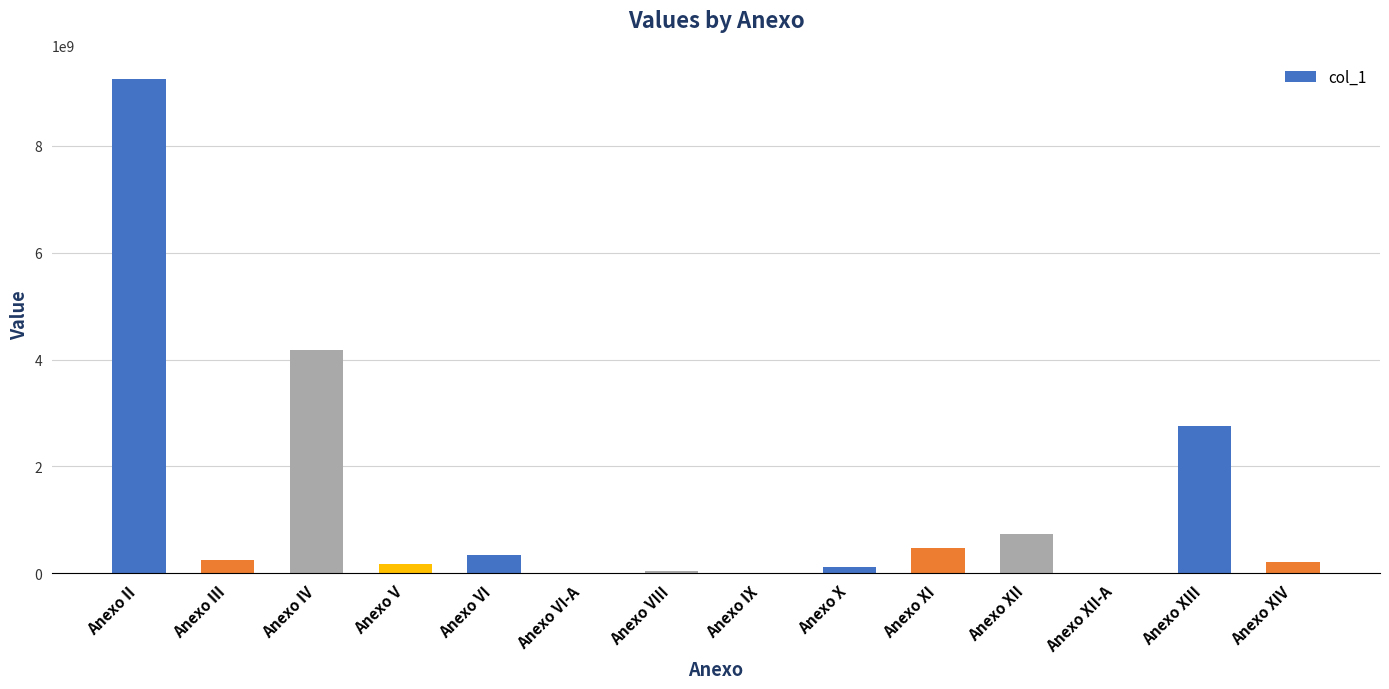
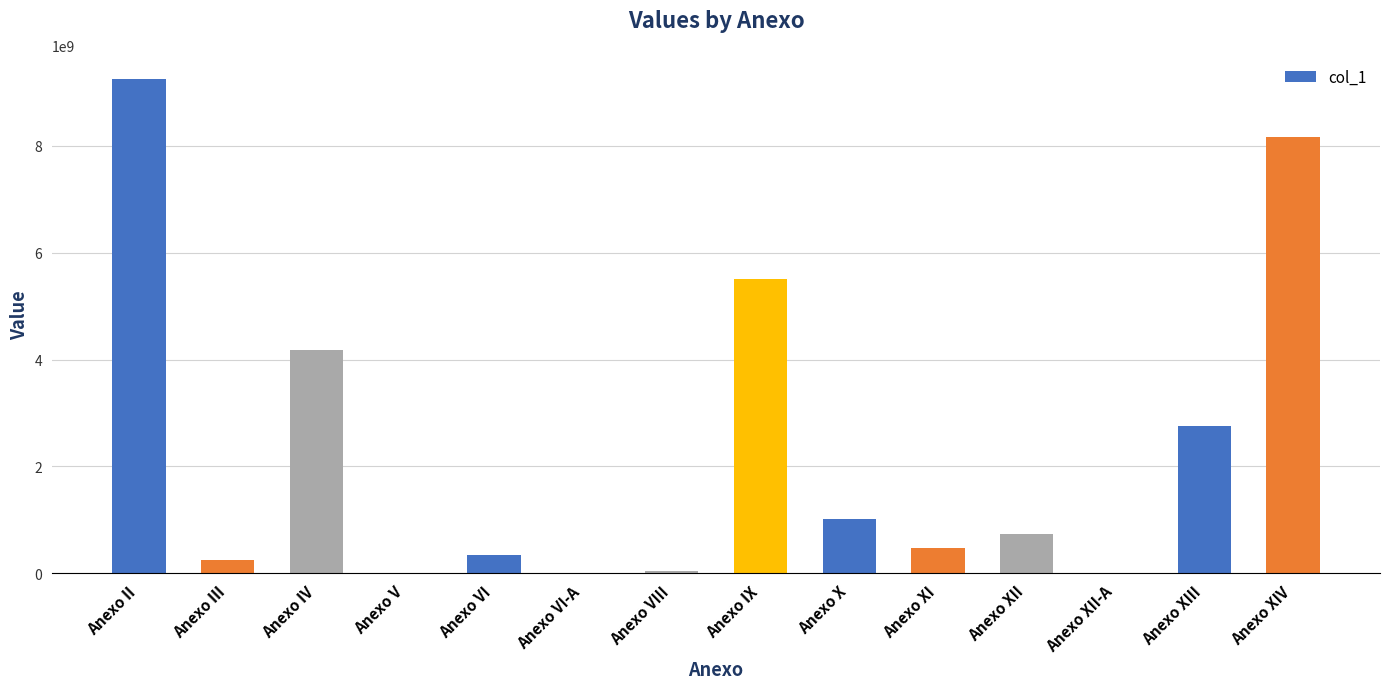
  {
    "Anexo II": 9200000000,
    "Anexo III": 300000000,
    "Anexo IV": 4200000000,
-   "Anexo V": 200000000,
+   "Anexo V": 0,
    "Anexo VI": 300000000,
    "Anexo VI-A": 0,
-   "Anexo IX": 0,
-   "Anexo X": 100000000,
+   "Anexo IX": 5500000000,
+   "Anexo X": 1000000000,
    "Anexo XI": 500000000,
    "Anexo XII": 700000000,
    "Anexo XII-A": 0,
    "Anexo XIII": 2700000000,
-   "Anexo XIV": 200000000
+   "Anexo XIV": 8200000000
  }
